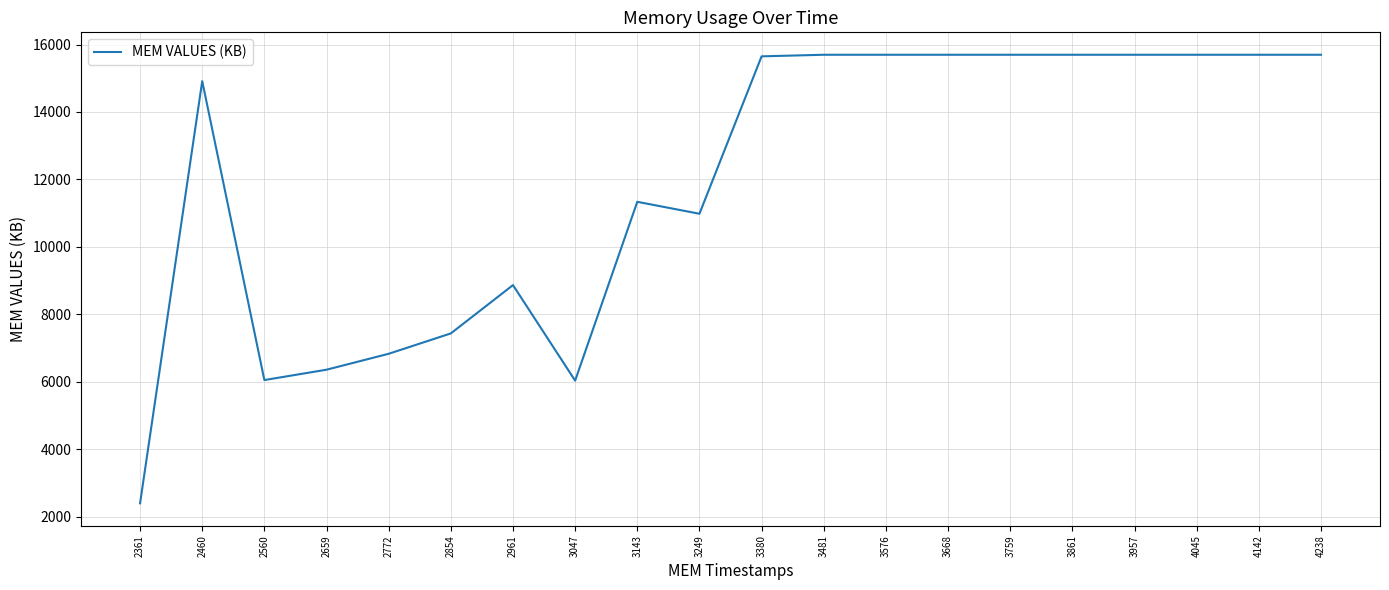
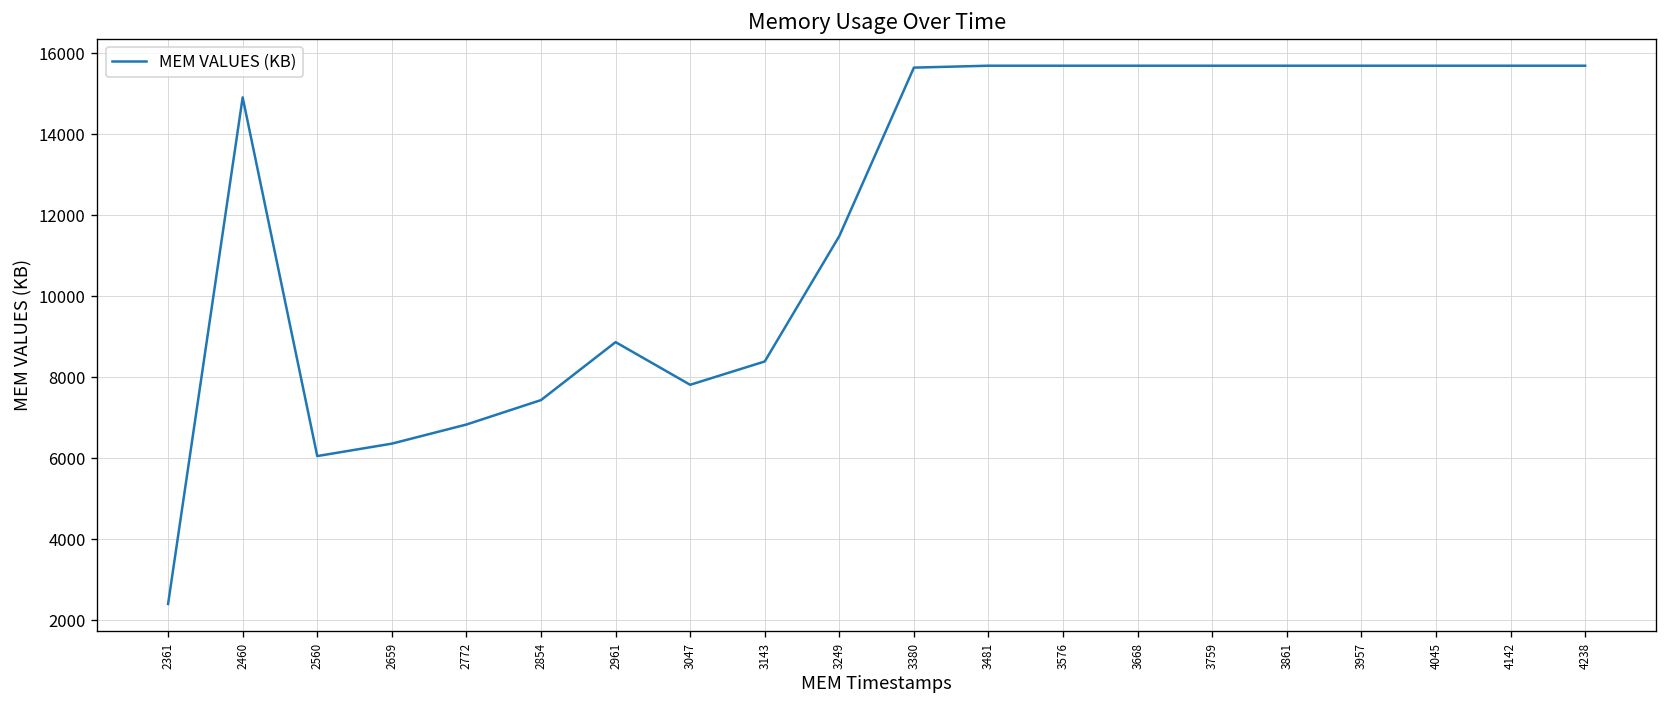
  {
    "2361": 2400,
    "2460": 14900,
    "2560": 6100,
    "2659": 6400,
    "2772": 6800,
    "2854": 7400,
    "2961": 8900,
-   "3047": 6000,
-   "3143": 11300,
-   "3249": 11000,
+   "3047": 7800,
+   "3143": 8400,
+   "3249": 11500,
    "3380": 15600,
    "3481": 15700,
    "3576": 15700,
    "3668": 15700,
    "3759": 15700,
    "3861": 15700,
    "3957": 15700,
    "4045": 15700,
    "4142": 15700,
    "4238": 15700
  }
